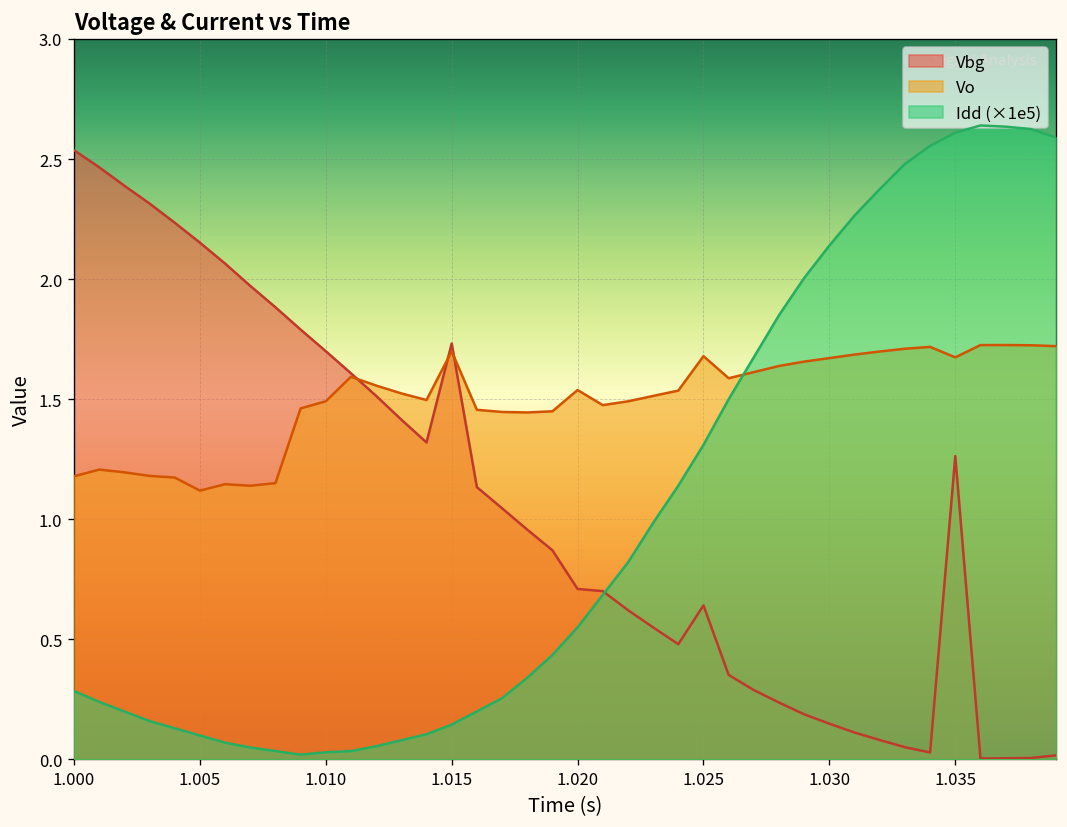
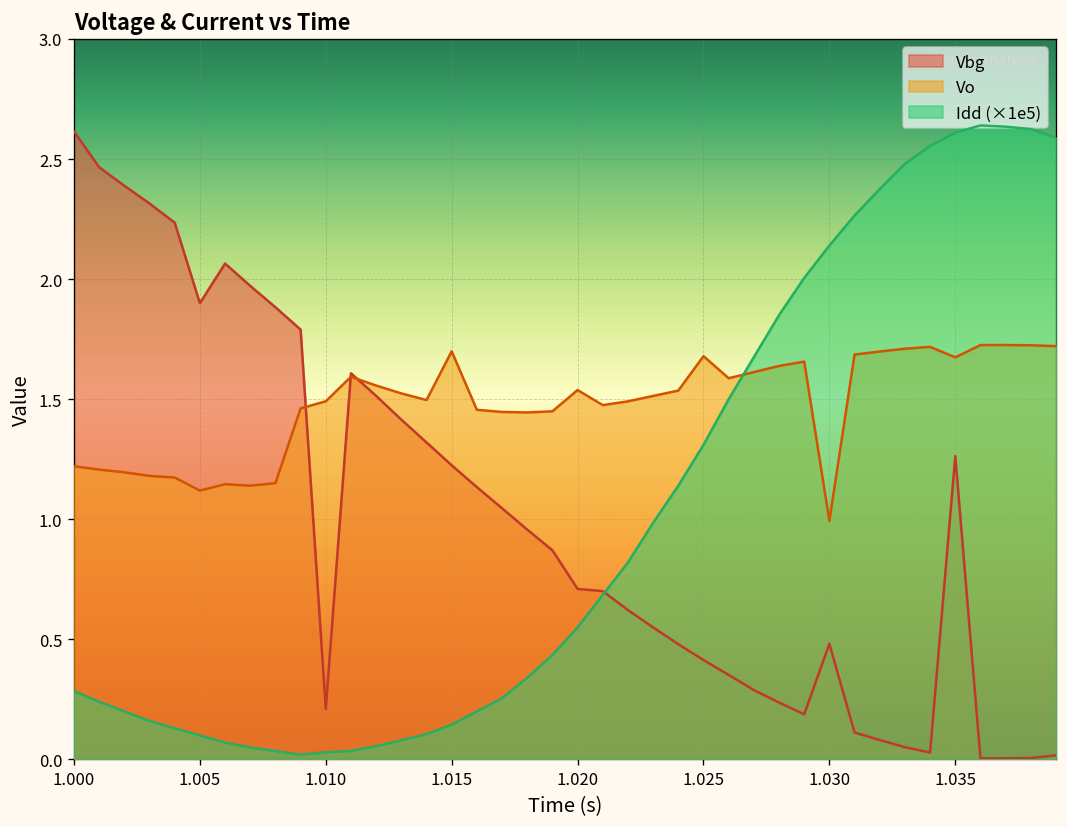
  {
    "Vbg": {
-     "1.000": 2.54,
-     "1.005": 2.15,
-     "1.010": 1.70,
-     "1.015": 1.73,
+     "1.000": 2.61,
+     "1.005": 1.90,
+     "1.010": 0.21,
+     "1.015": 1.23,
      "1.020": 0.71,
-     "1.025": 0.64,
-     "1.030": 0.15,
+     "1.025": 0.41,
+     "1.030": 0.48,
      "1.035": 1.26
    },
    "Vo": {
-     "1.000": 1.18,
+     "1.000": 1.22,
      "1.005": 1.12,
      "1.010": 1.49,
      "1.015": 1.70,
      "1.020": 1.54,
      "1.025": 1.68,
-     "1.030": 1.67,
+     "1.030": 0.99,
      "1.035": 1.67
    },
    "Idd (×1e5)": {
      "1.000": 0.29,
      "1.005": 0.10,
      "1.010": 0.03,
      "1.015": 0.15,
      "1.020": 0.55,
      "1.025": 1.31,
      "1.030": 2.14,
      "1.035": 2.61
    }
  }
